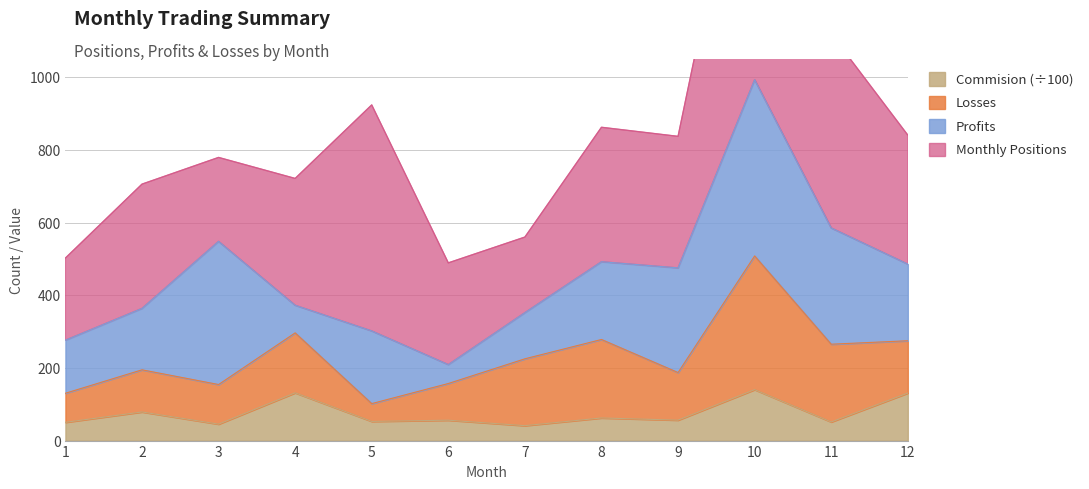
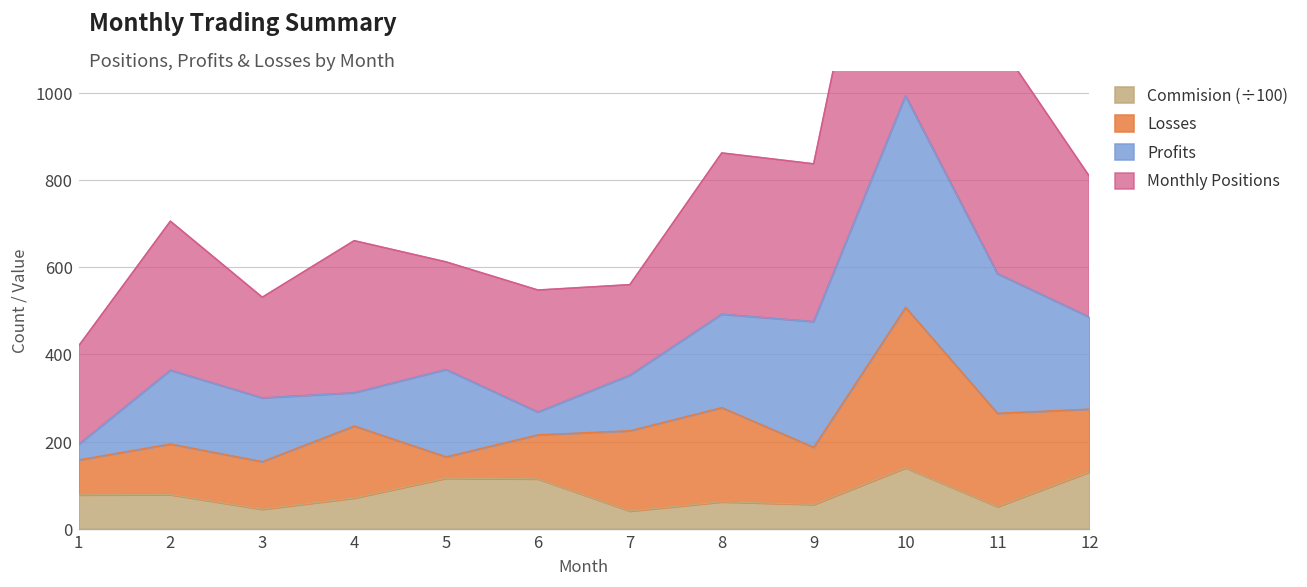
  {
    "Commision (÷100)": {
-     "1": 50,
+     "1": 80,
      "2": 80,
      "3": 50,
-     "4": 130,
-     "5": 50,
-     "6": 60,
+     "4": 70,
+     "5": 120,
+     "6": 110,
      "7": 40,
      "8": 60,
      "9": 60,
      "10": 140,
      "11": 50,
      "12": 130
    },
    "Losses": {
      "1": 80,
      "2": 120,
      "3": 110,
      "4": 170,
      "5": 50,
      "6": 100,
      "7": 180,
      "8": 220,
      "9": 130,
      "10": 370,
      "11": 210,
      "12": 140
    },
    "Profits": {
-     "1": 150,
+     "1": 40,
      "2": 170,
-     "3": 390,
+     "3": 150,
      "4": 80,
      "5": 200,
      "6": 50,
      "7": 130,
      "8": 210,
      "9": 290,
      "10": 490,
      "11": 320,
      "12": 210
    },
    "Monthly Positions": {
      "1": 230,
      "2": 340,
      "3": 230,
      "4": 350,
-     "5": 620,
+     "5": 250,
      "6": 280,
      "7": 210,
      "8": 370,
      "9": 360,
-     "12": 360
+     "12": 320
    }
  }
